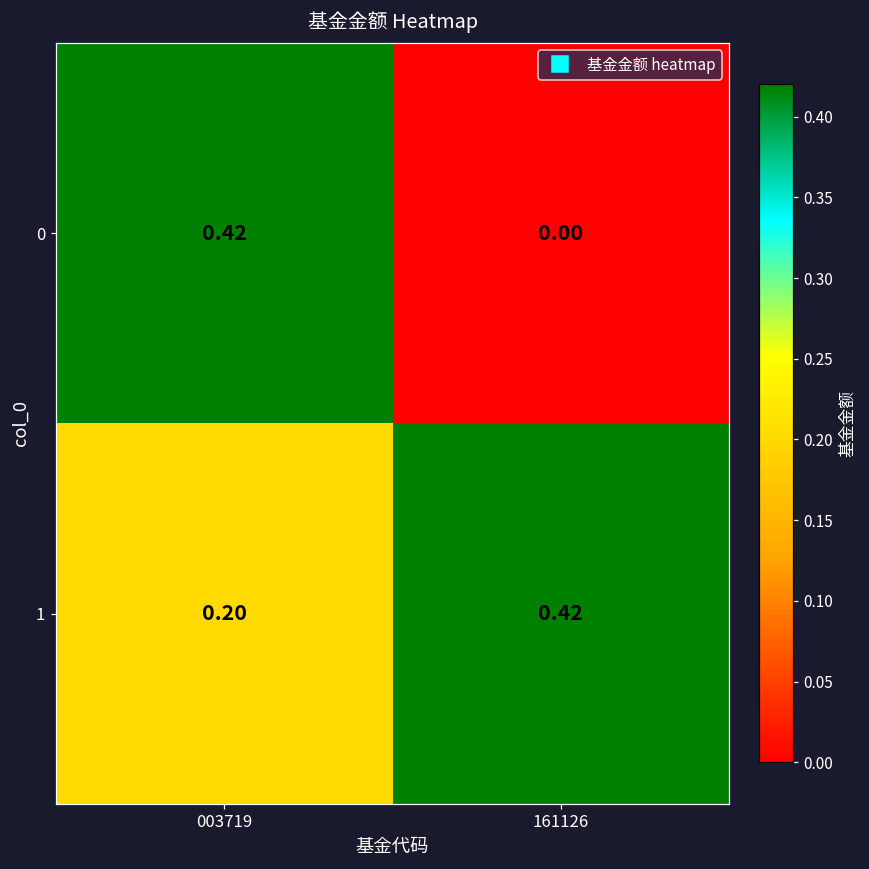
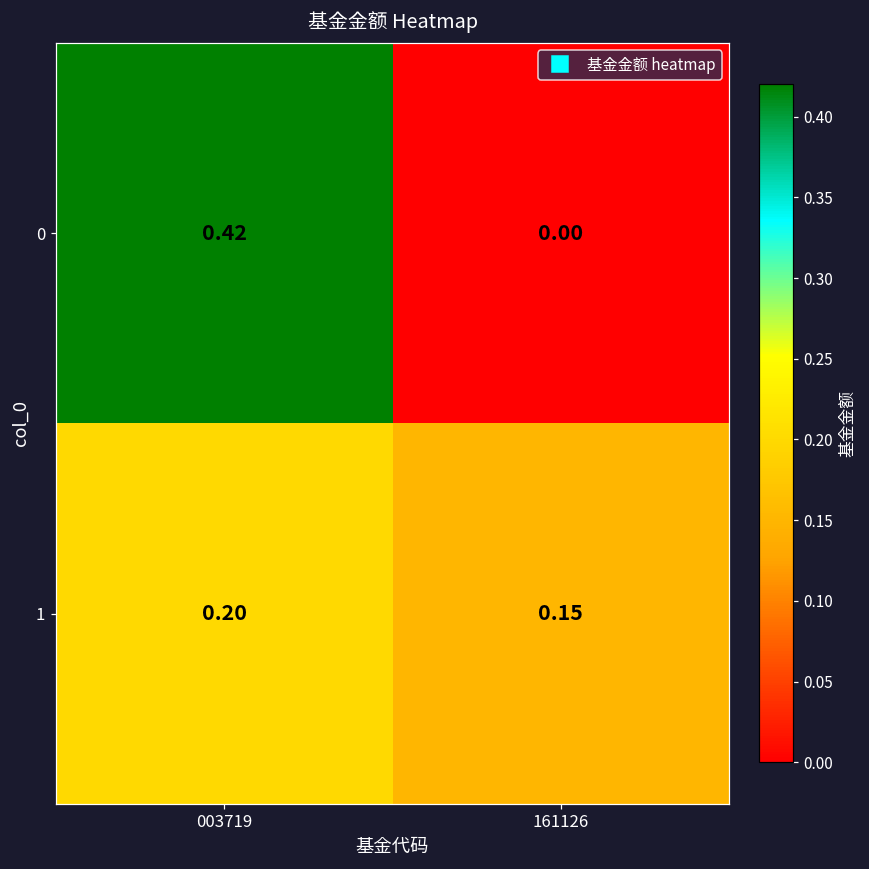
  {
    "0": {
      "003719": 0.42,
      "161126": 0.00
    },
    "1": {
      "003719": 0.20,
-     "161126": 0.42
+     "161126": 0.15
    }
  }
